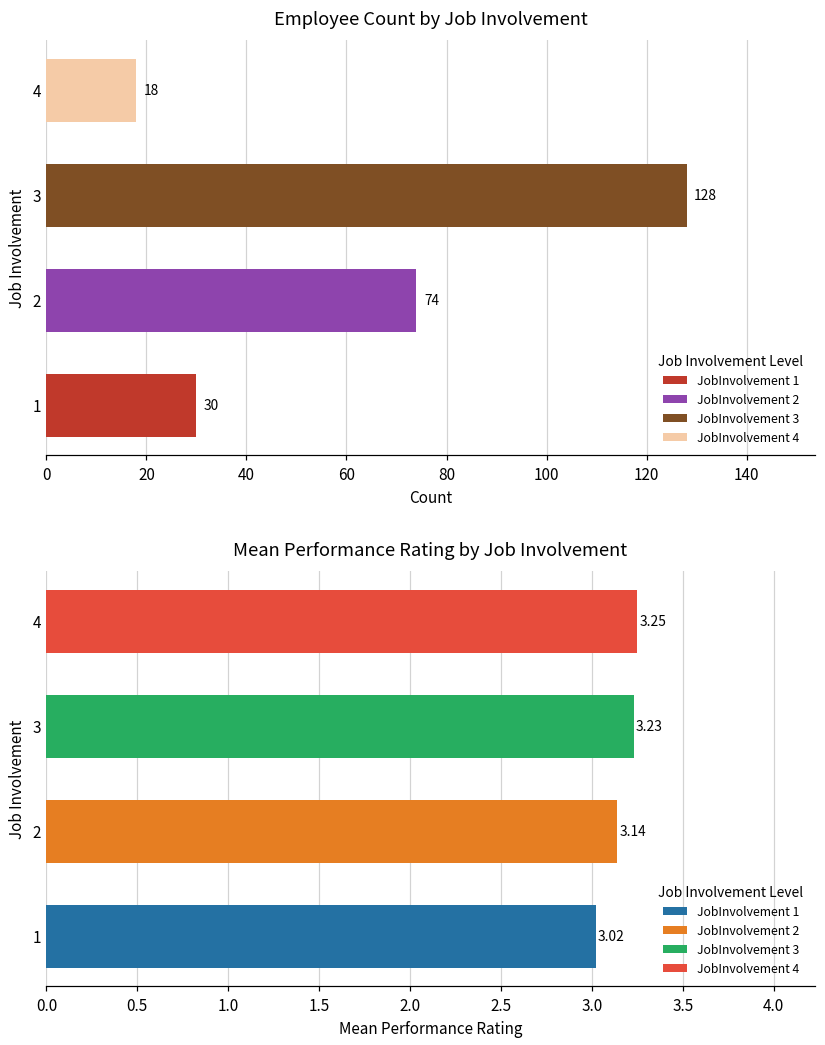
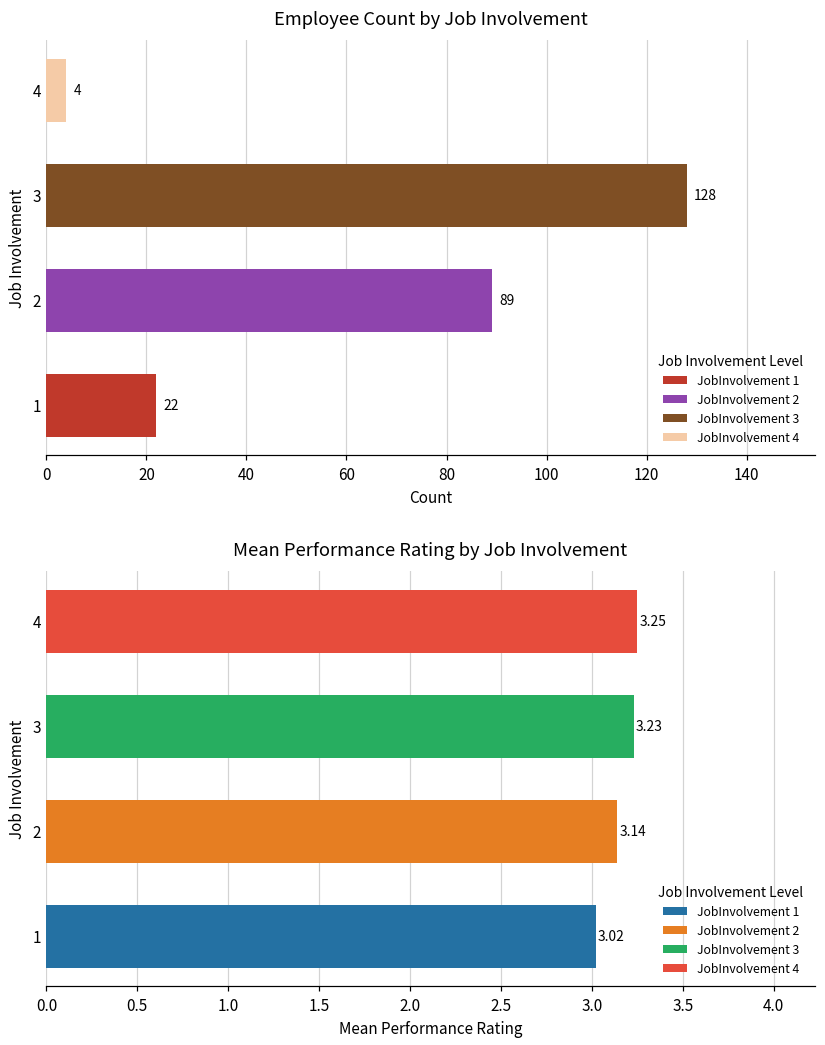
  {
    "Employee Count by Job Involvement": {
-     "4": 18,
+     "4": 4,
      "3": 128,
-     "2": 74,
-     "1": 30
+     "2": 89,
+     "1": 22
    },
    "Mean Performance Rating by Job Involvement": {
      "4": 3.25,
      "3": 3.23,
      "2": 3.14,
      "1": 3.02
    }
  }
